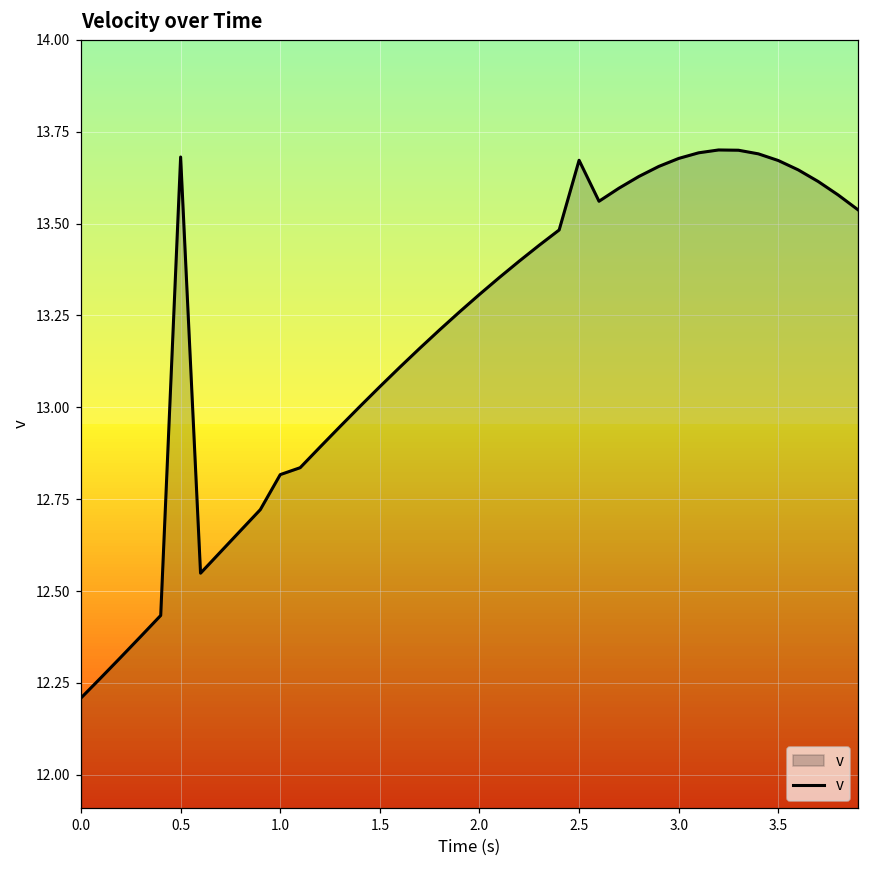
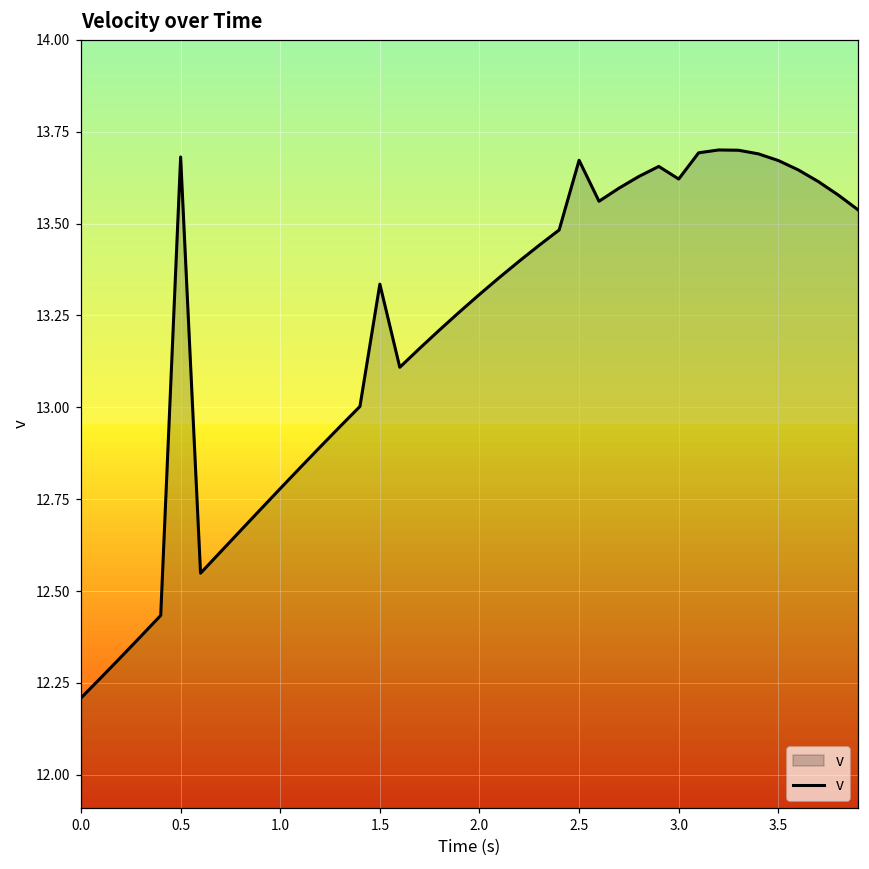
  {
    "0.0": 12.21,
    "0.5": 13.68,
-   "1.0": 12.82,
-   "1.5": 13.06,
+   "1.0": 12.78,
+   "1.5": 13.34,
    "2.0": 13.31,
    "2.5": 13.67,
-   "3.0": 13.68,
+   "3.0": 13.62,
    "3.5": 13.67
  }
